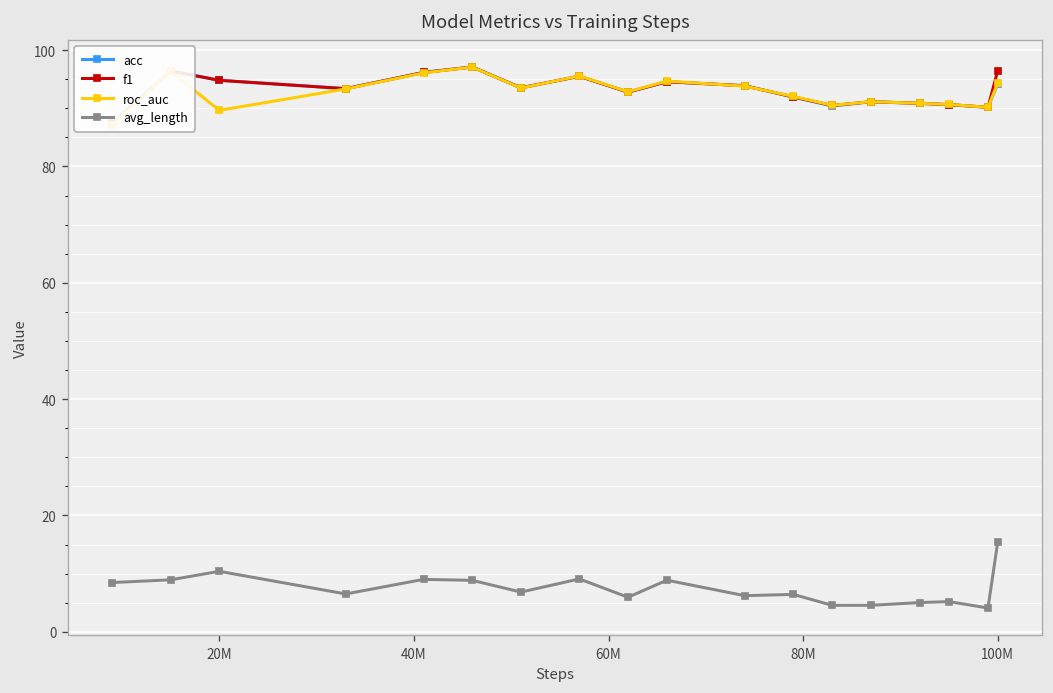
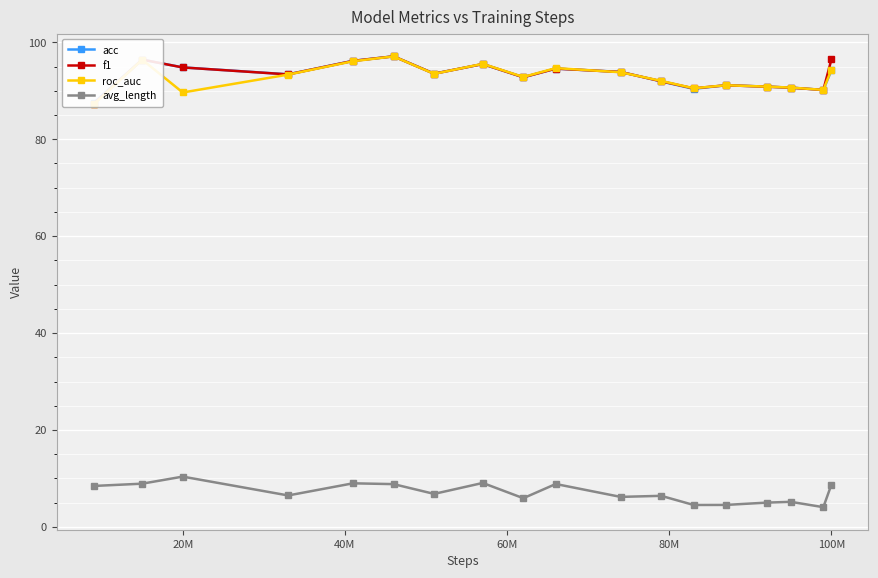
  {
    "f1": {
      "100M": 96
    },
    "roc_auc": {
      "20M": 90
    },
    "avg_length": {
      "20M": 10,
-     "100M": 15
+     "100M": 9
    }
  }
